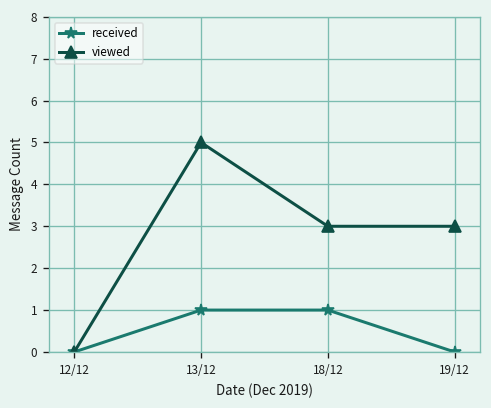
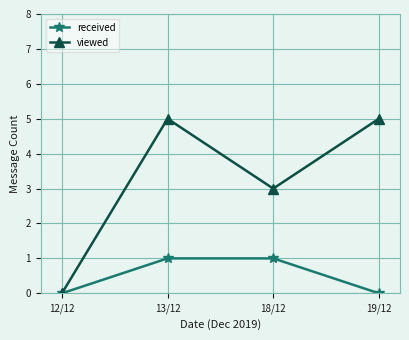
  {
    "received": {
      "13/12": 1,
      "18/12": 1,
      "19/12": 0
    },
    "viewed": {
      "13/12": 5,
      "18/12": 3,
-     "19/12": 3
+     "19/12": 5
    }
  }
